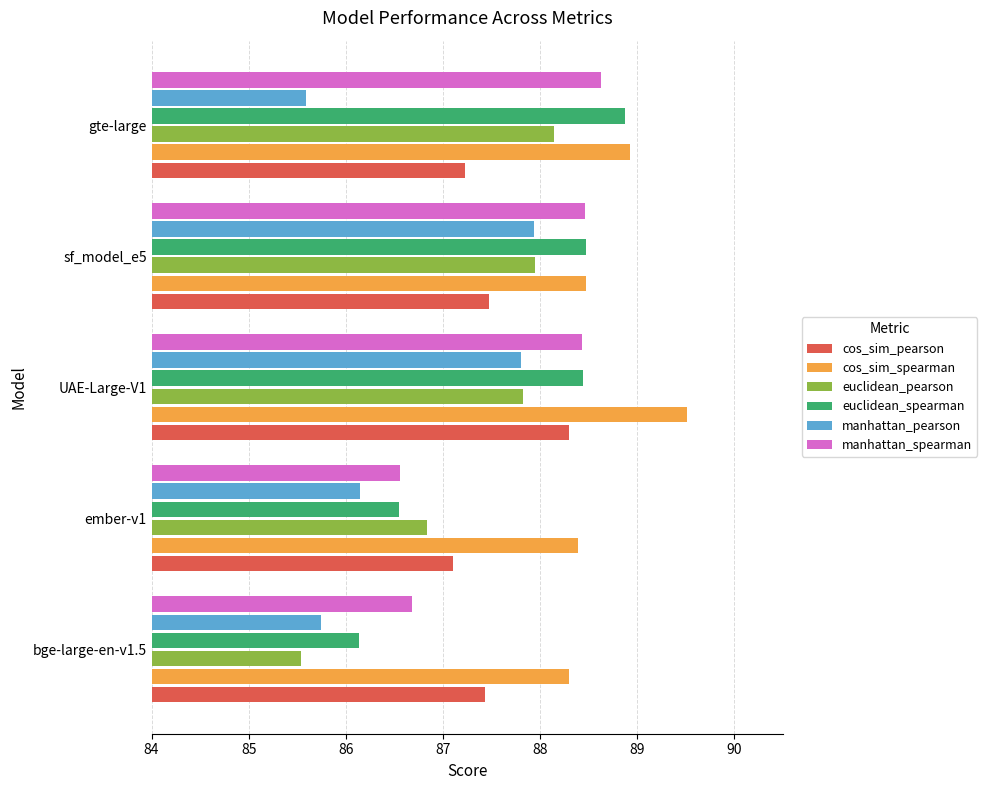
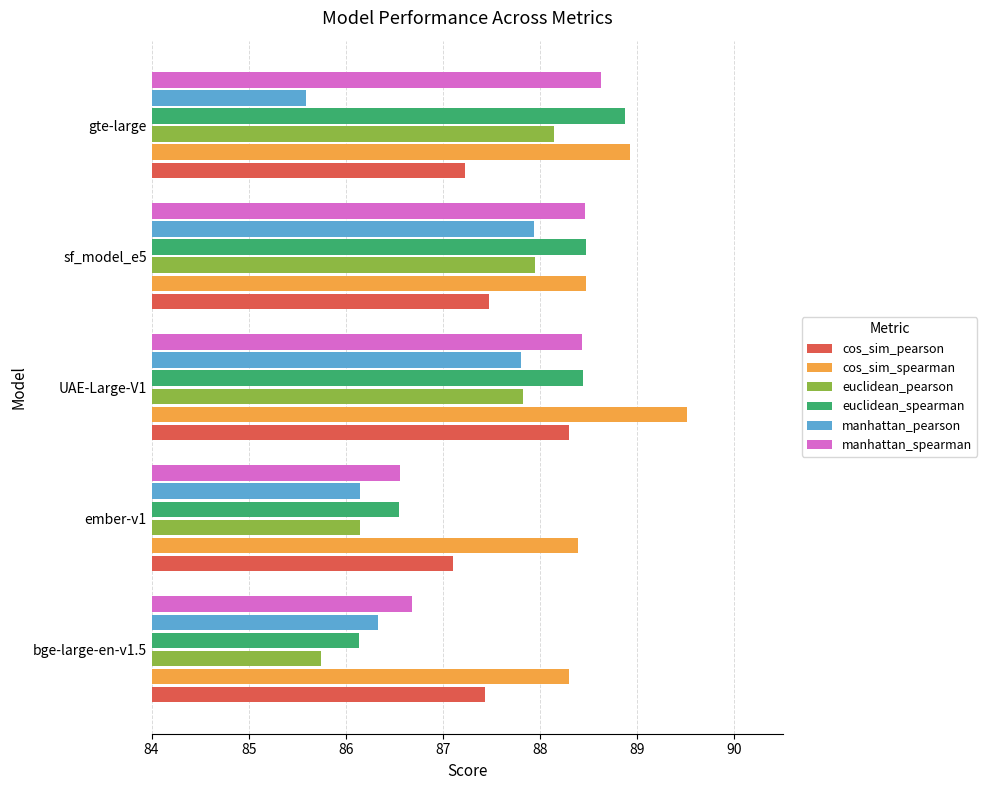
  {
    "cos_sim_pearson": {
      "gte-large": 87.2,
      "sf_model_e5": 87.5,
      "UAE-Large-V1": 88.3,
      "ember-v1": 87.1,
      "bge-large-en-v1.5": 87.4
    },
    "cos_sim_spearman": {
      "gte-large": 88.9,
      "sf_model_e5": 88.5,
      "UAE-Large-V1": 89.5,
      "ember-v1": 88.4,
      "bge-large-en-v1.5": 88.3
    },
    "euclidean_pearson": {
      "gte-large": 88.1,
      "sf_model_e5": 87.9,
      "UAE-Large-V1": 87.8,
-     "ember-v1": 86.8,
-     "bge-large-en-v1.5": 85.5
+     "ember-v1": 86.1,
+     "bge-large-en-v1.5": 85.7
    },
    "euclidean_spearman": {
      "gte-large": 88.9,
      "sf_model_e5": 88.5,
      "UAE-Large-V1": 88.4,
      "ember-v1": 86.5,
      "bge-large-en-v1.5": 86.1
    },
    "manhattan_pearson": {
      "gte-large": 85.6,
      "sf_model_e5": 87.9,
      "UAE-Large-V1": 87.8,
      "ember-v1": 86.1,
-     "bge-large-en-v1.5": 85.7
+     "bge-large-en-v1.5": 86.3
    },
    "manhattan_spearman": {
      "gte-large": 88.6,
      "sf_model_e5": 88.5,
      "UAE-Large-V1": 88.4,
      "ember-v1": 86.6,
      "bge-large-en-v1.5": 86.7
    }
  }
